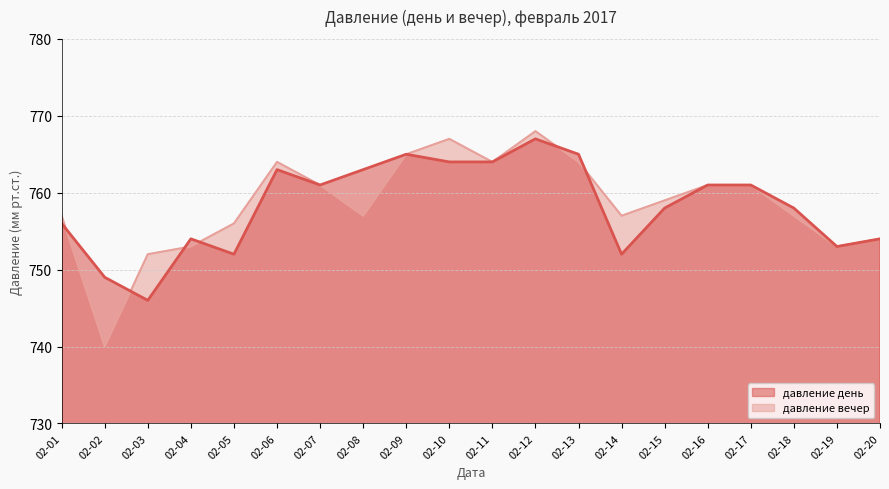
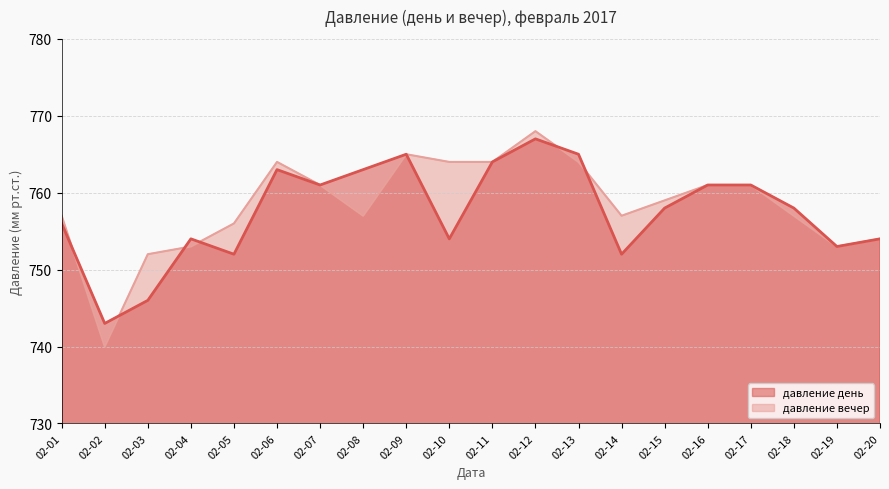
  {
    "давление вечер": {
      "02-01": 757,
      "02-02": 740,
      "02-03": 752,
      "02-04": 753,
      "02-05": 756,
      "02-06": 764,
      "02-08": 757,
-     "02-10": 767,
+     "02-10": 764,
      "02-12": 768,
      "02-13": 764,
      "02-14": 757,
      "02-15": 759,
      "02-18": 757
    },
    "давление день": {
      "02-01": 756,
-     "02-02": 749,
+     "02-02": 743,
      "02-03": 746,
      "02-04": 754,
      "02-05": 752,
      "02-06": 763,
      "02-08": 763,
-     "02-10": 764,
+     "02-10": 754,
      "02-12": 767,
      "02-13": 765,
      "02-14": 752,
      "02-15": 758,
      "02-18": 758
    }
  }
